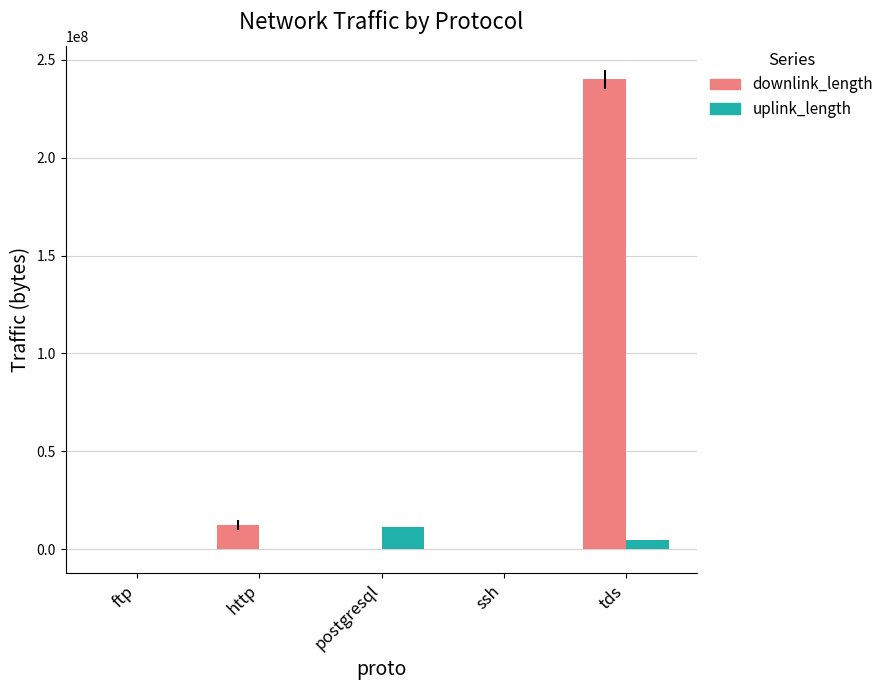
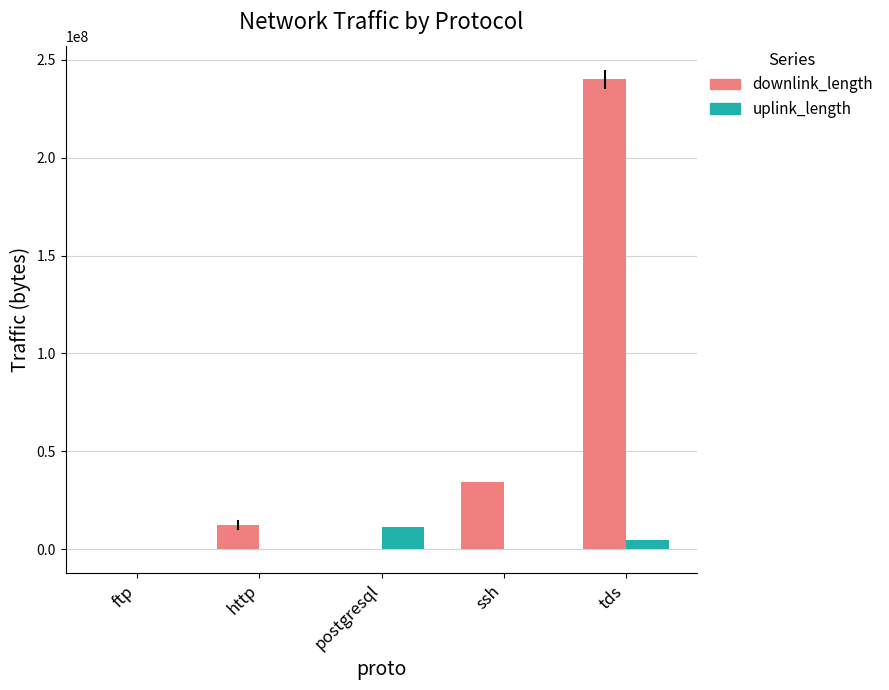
  {
    "downlink_length": {
      "http": 12000000,
-     "ssh": 0,
+     "ssh": 34000000,
      "tds": 240000000
    },
    "uplink_length": {
      "postgresql": 11000000,
      "tds": 5000000
    }
  }
